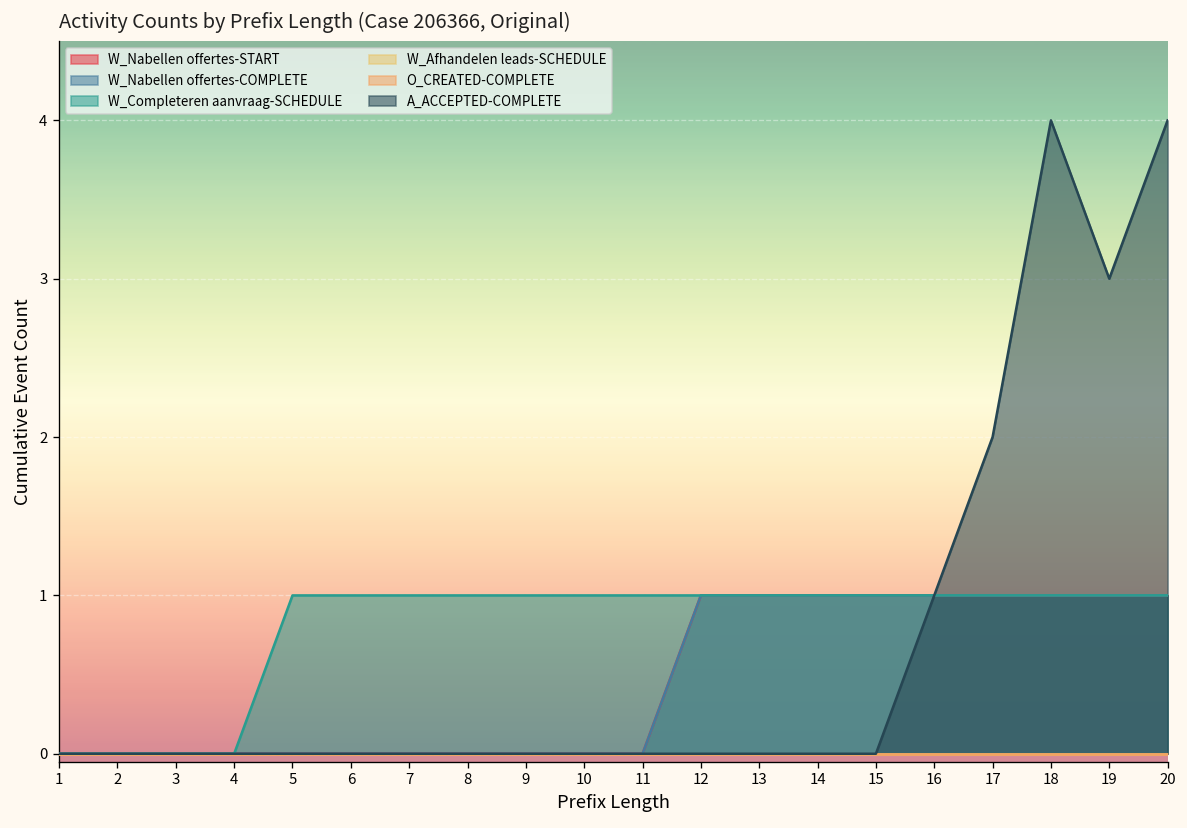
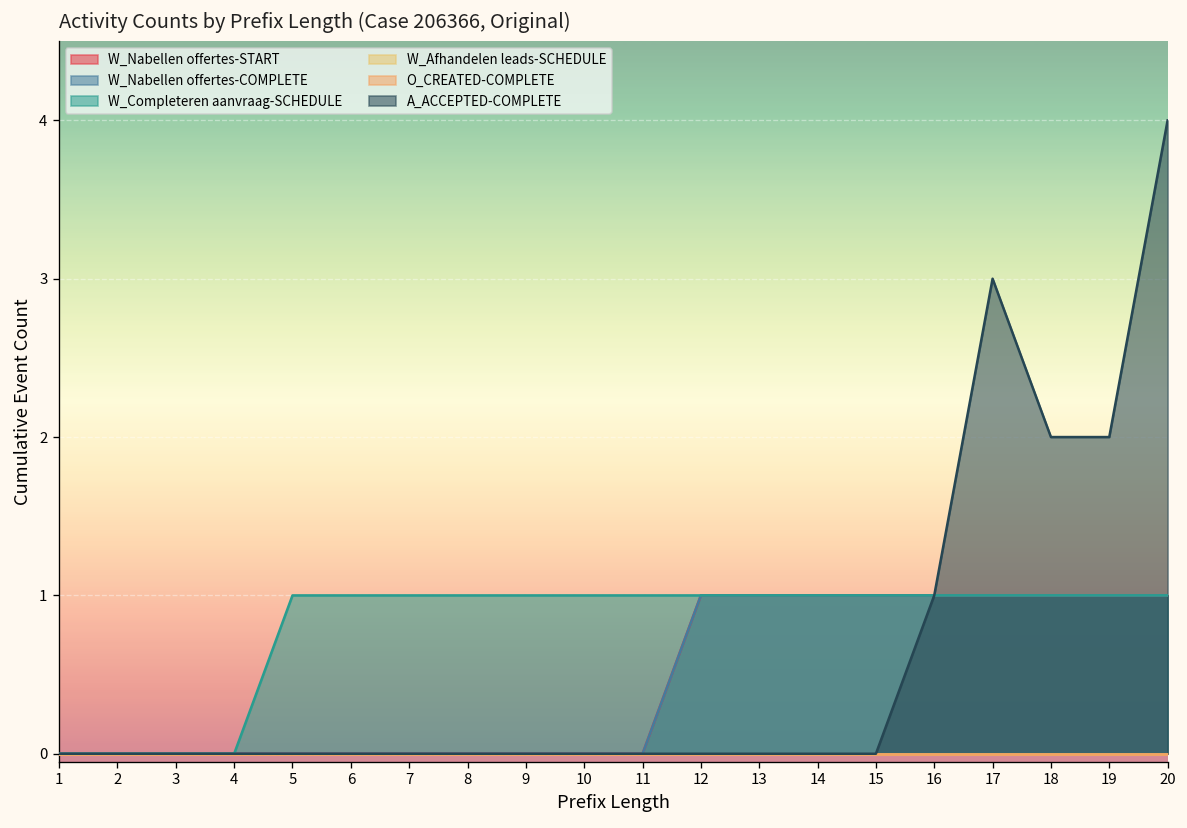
  {
    "O_CREATED-COMPLETE": {
      "16": 0,
      "17": 0,
      "18": 0,
      "19": 0,
      "20": 0
    },
    "A_ACCEPTED-COMPLETE": {
-     "17": 2,
-     "18": 4,
-     "19": 3,
+     "17": 3,
+     "18": 2,
+     "19": 2,
      "20": 4
    }
  }
